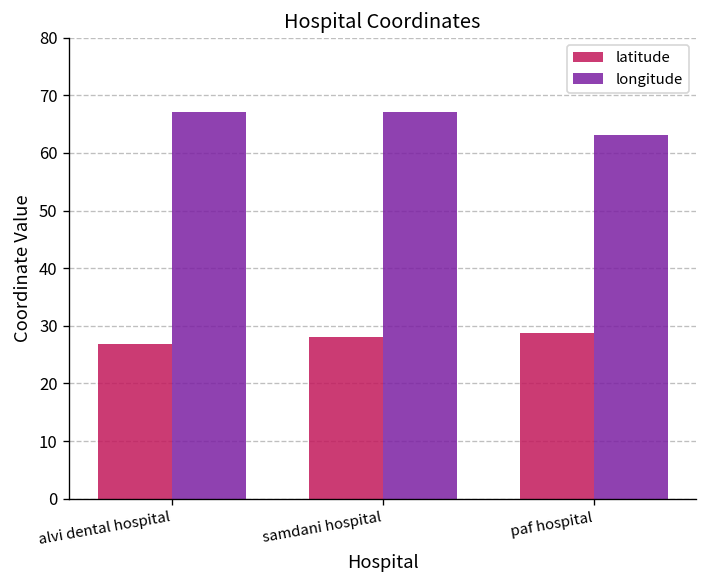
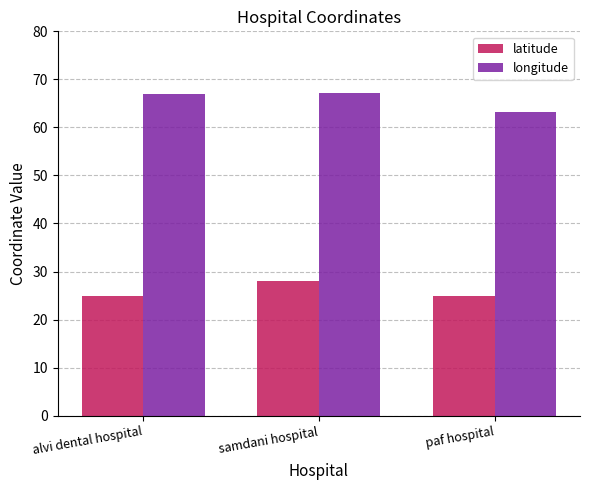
  {
    "latitude": {
-     "alvi dental hospital": 27,
+     "alvi dental hospital": 25,
      "samdani hospital": 28,
-     "paf hospital": 29
+     "paf hospital": 25
    },
    "longitude": {
      "alvi dental hospital": 67,
      "samdani hospital": 67,
      "paf hospital": 63
    }
  }
